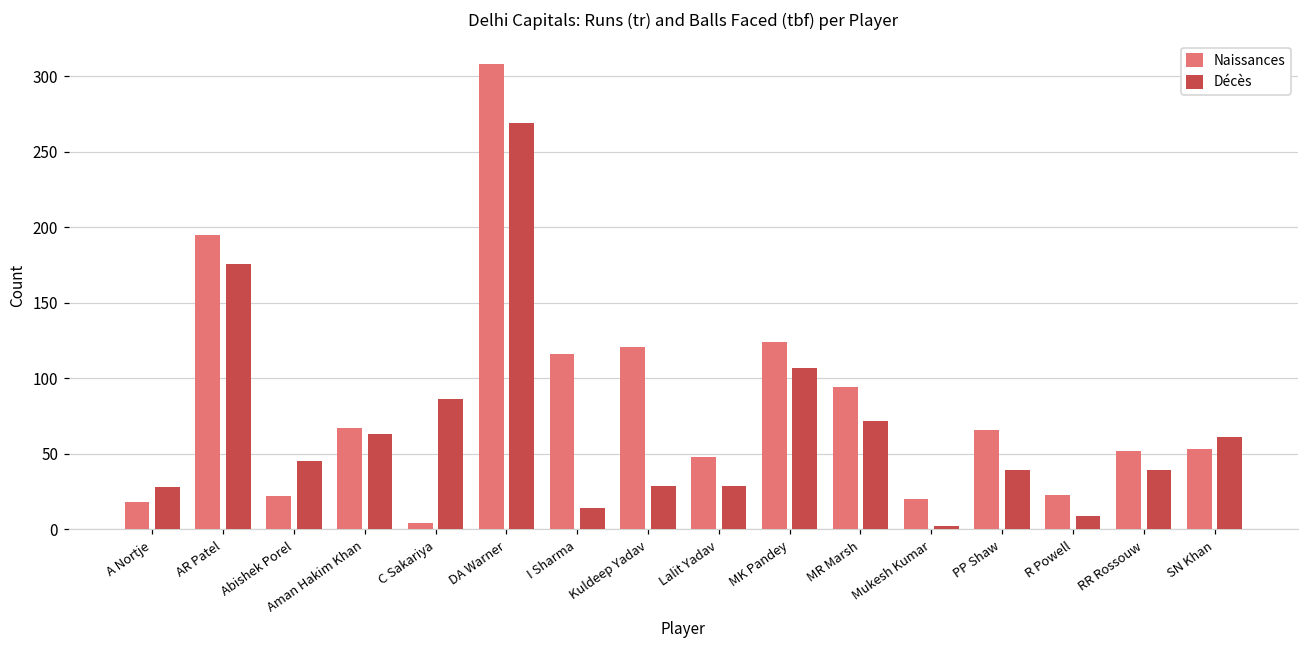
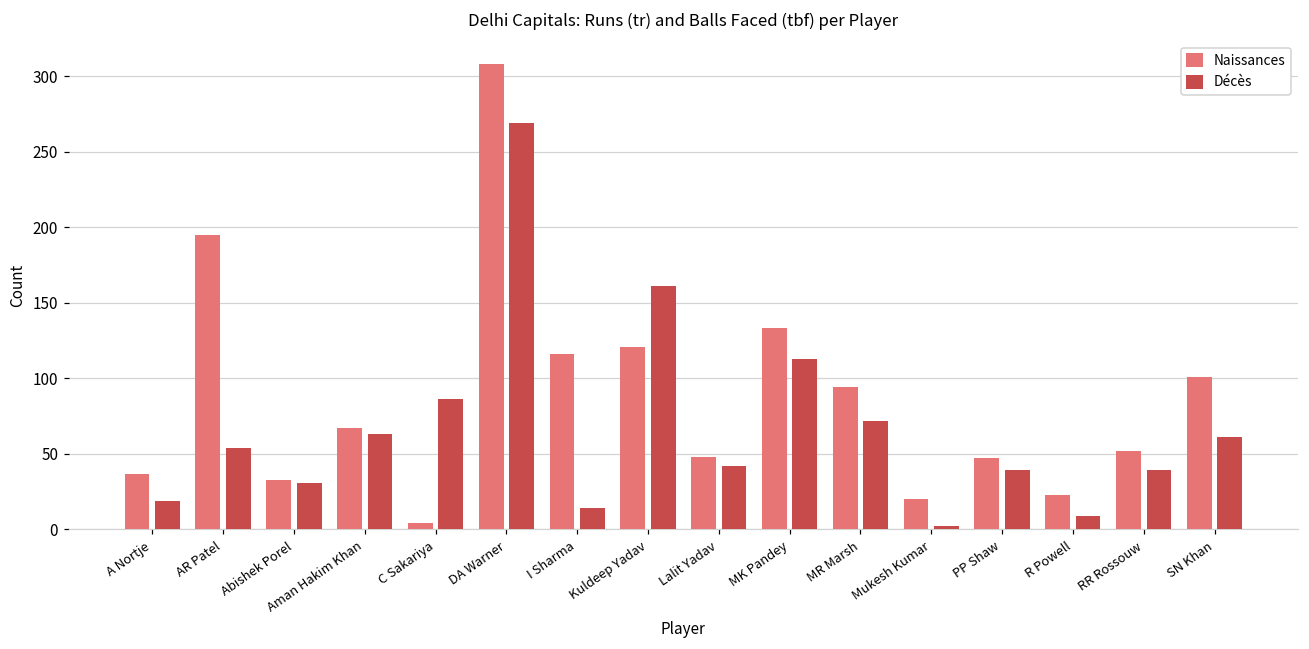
  {
    "Naissances": {
-     "A Nortje": 18,
+     "A Nortje": 37,
      "AR Patel": 195,
-     "Abishek Porel": 22,
+     "Abishek Porel": 33,
      "Aman Hakim Khan": 67,
      "C Sakariya": 4,
      "DA Warner": 308,
      "I Sharma": 116,
      "Kuldeep Yadav": 121,
      "Lalit Yadav": 48,
-     "MK Pandey": 124,
+     "MK Pandey": 133,
      "MR Marsh": 94,
      "Mukesh Kumar": 20,
-     "PP Shaw": 66,
+     "PP Shaw": 47,
      "R Powell": 23,
      "RR Rossouw": 52,
-     "SN Khan": 53
+     "SN Khan": 101
    },
    "Décès": {
-     "A Nortje": 28,
-     "AR Patel": 176,
-     "Abishek Porel": 45,
+     "A Nortje": 19,
+     "AR Patel": 54,
+     "Abishek Porel": 31,
      "Aman Hakim Khan": 63,
      "C Sakariya": 86,
      "DA Warner": 269,
      "I Sharma": 14,
-     "Kuldeep Yadav": 29,
-     "Lalit Yadav": 29,
-     "MK Pandey": 107,
+     "Kuldeep Yadav": 161,
+     "Lalit Yadav": 42,
+     "MK Pandey": 113,
      "MR Marsh": 72,
      "Mukesh Kumar": 2,
      "PP Shaw": 39,
      "R Powell": 9,
      "RR Rossouw": 39,
      "SN Khan": 61
    }
  }
